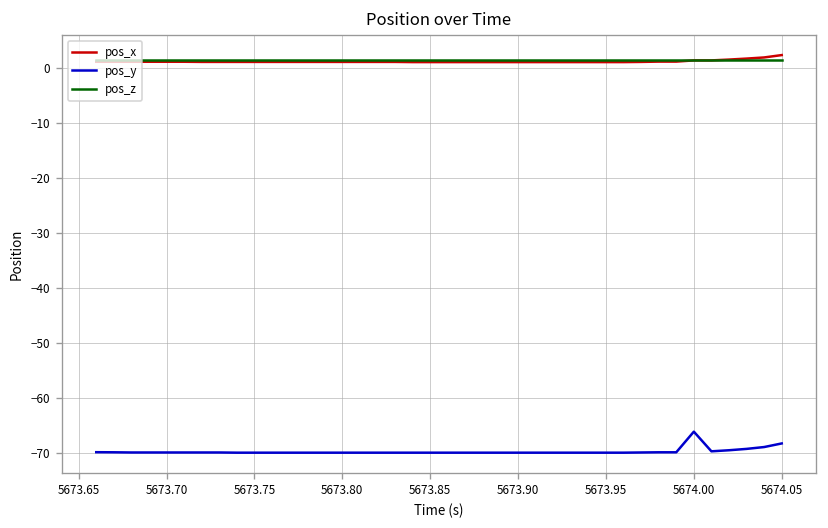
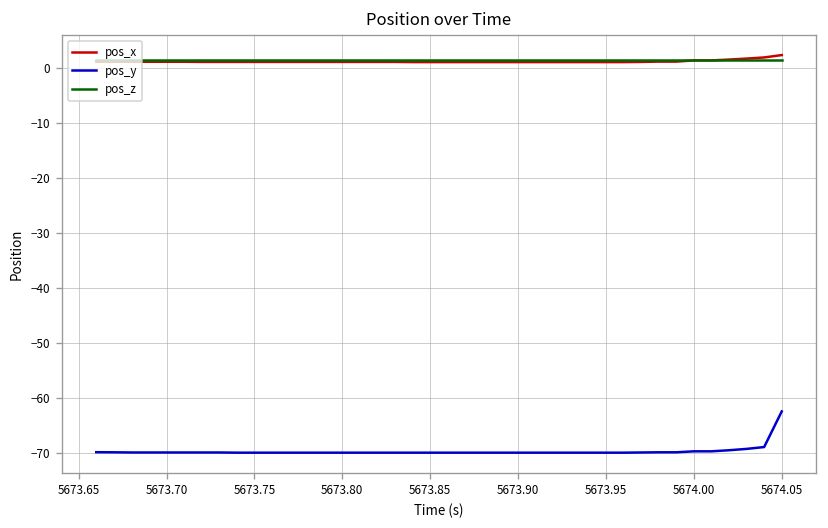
  {
    "pos_x": {
      "5674.05": 2
    },
    "pos_y": {
      "5673.70": -70,
      "5673.75": -70,
      "5673.80": -70,
      "5673.85": -70,
      "5673.90": -70,
      "5673.95": -70,
-     "5674.00": -66,
-     "5674.05": -68
+     "5674.00": -70,
+     "5674.05": -62
    },
    "pos_z": {
      "5674.05": 1
    }
  }
